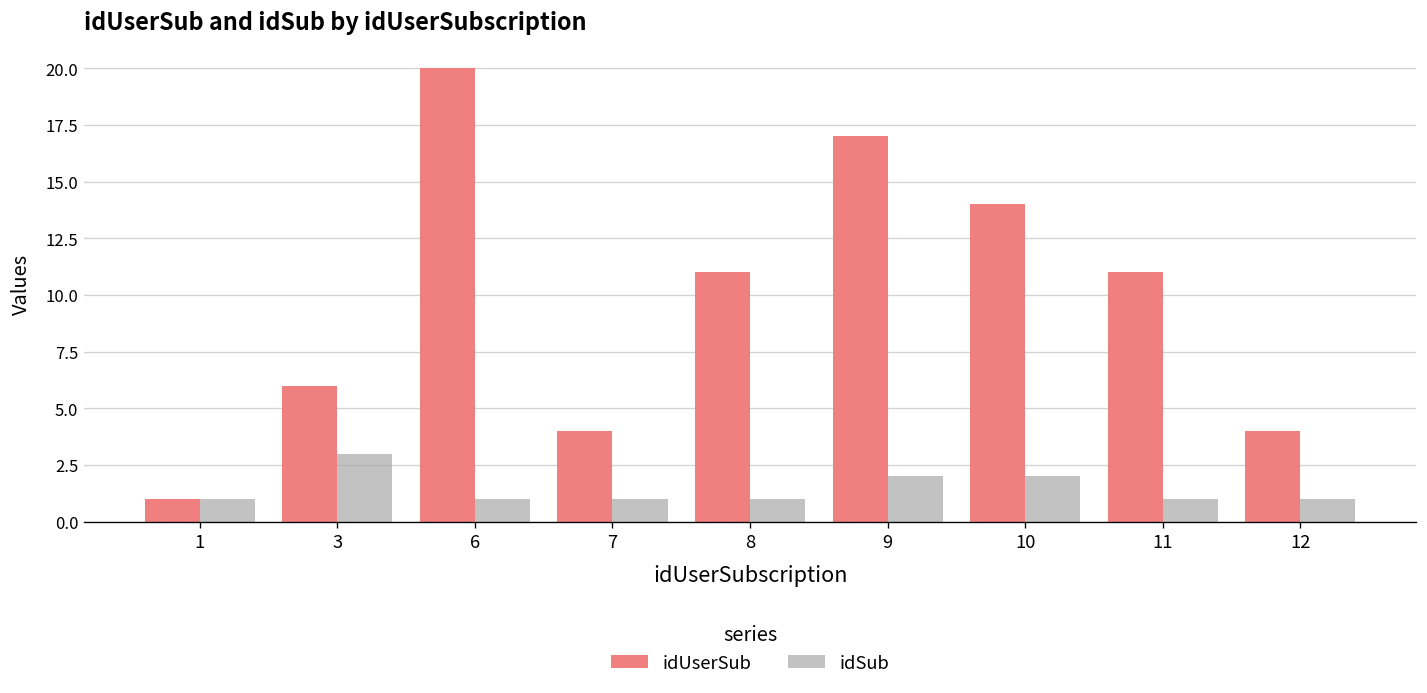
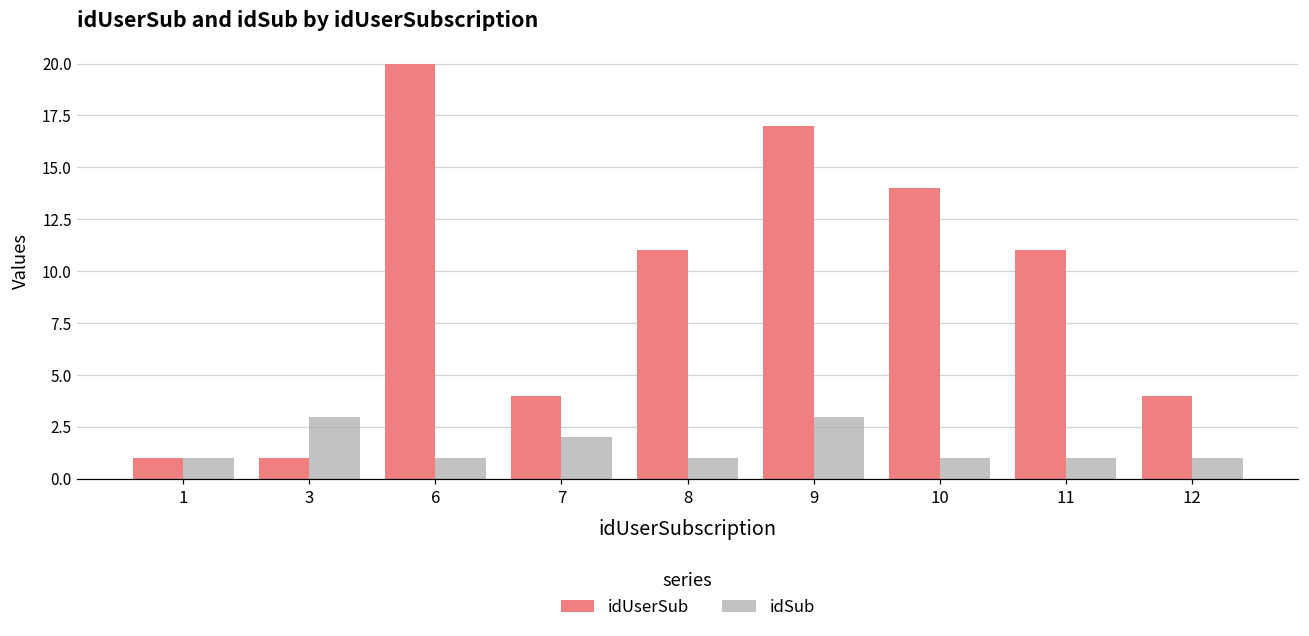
  {
    "idUserSub": {
      "1": 1,
-     "3": 6,
+     "3": 1,
      "6": 20,
      "7": 4,
      "8": 11,
      "9": 17,
      "10": 14,
      "11": 11,
      "12": 4
    },
    "idSub": {
      "1": 1,
      "3": 3,
      "6": 1,
-     "7": 1,
+     "7": 2,
      "8": 1,
-     "9": 2,
-     "10": 2,
+     "9": 3,
+     "10": 1,
      "11": 1,
      "12": 1
    }
  }
